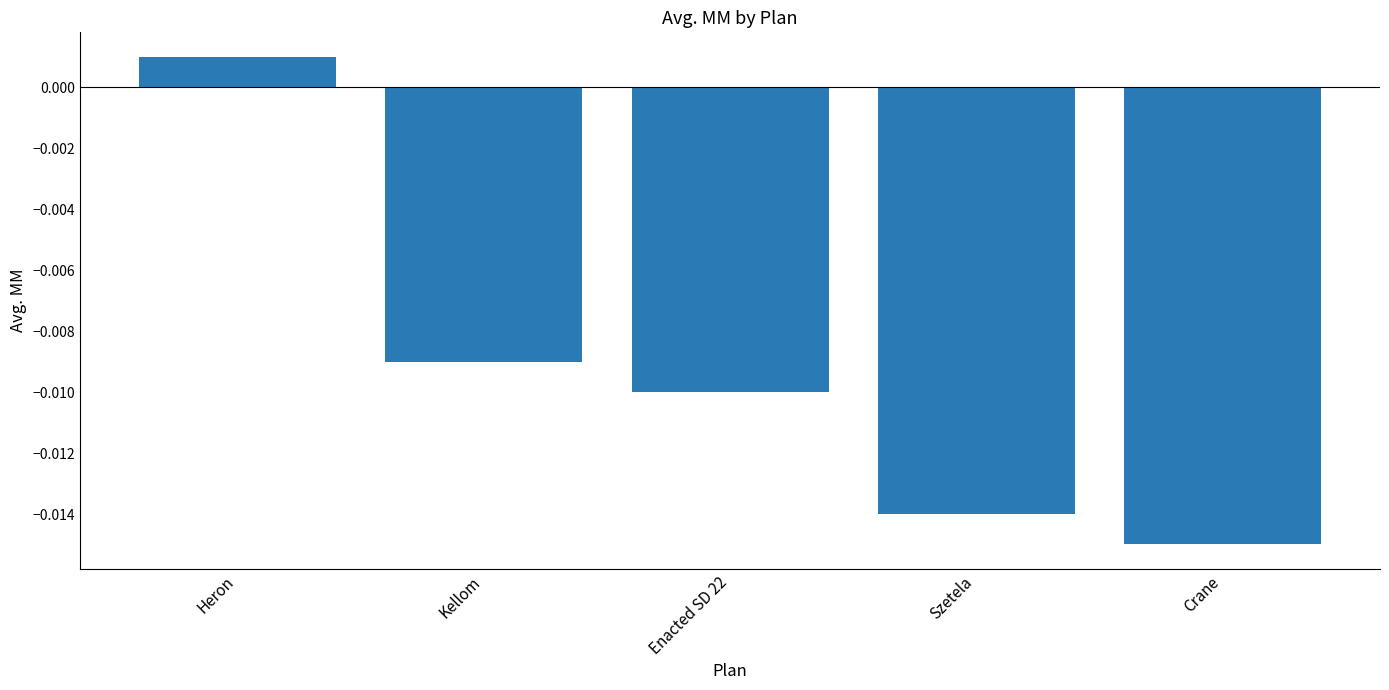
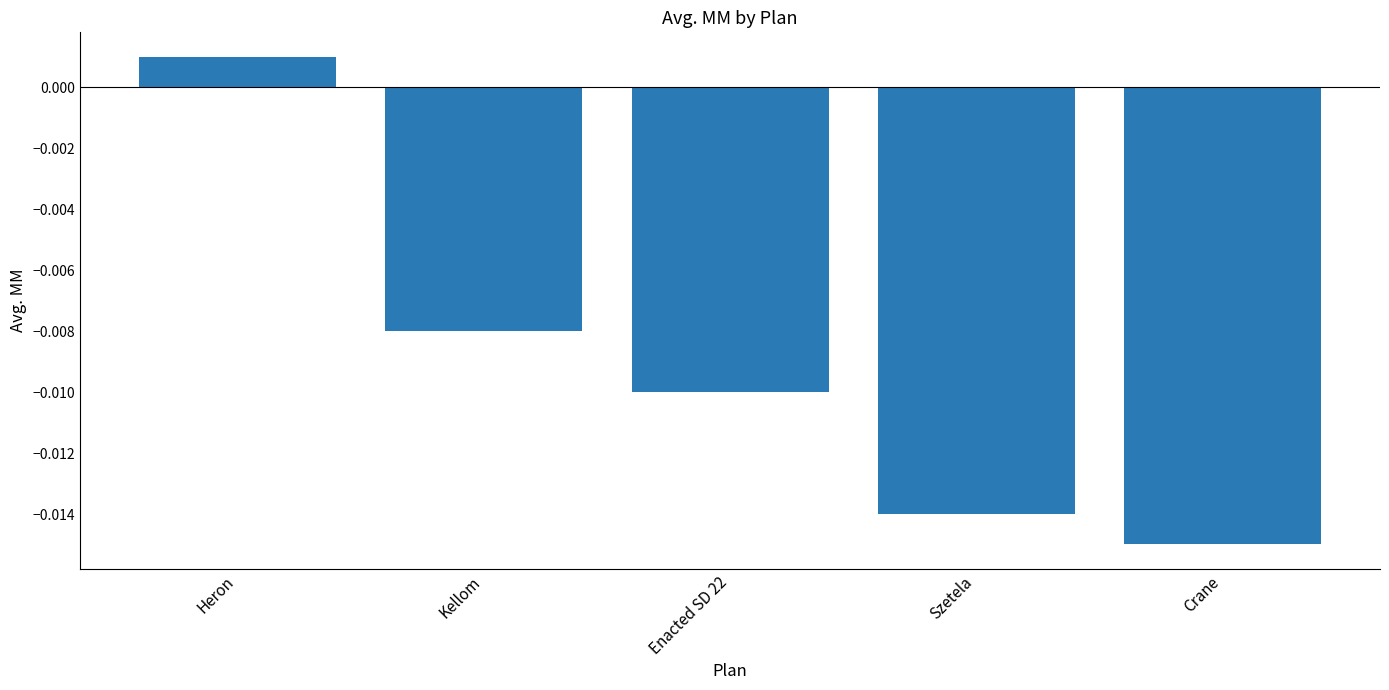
  {
    "Heron": 0.001,
-   "Kellom": -0.009,
+   "Kellom": -0.008,
    "Enacted SD 22": -0.010,
    "Szetela": -0.014,
    "Crane": -0.015
  }
